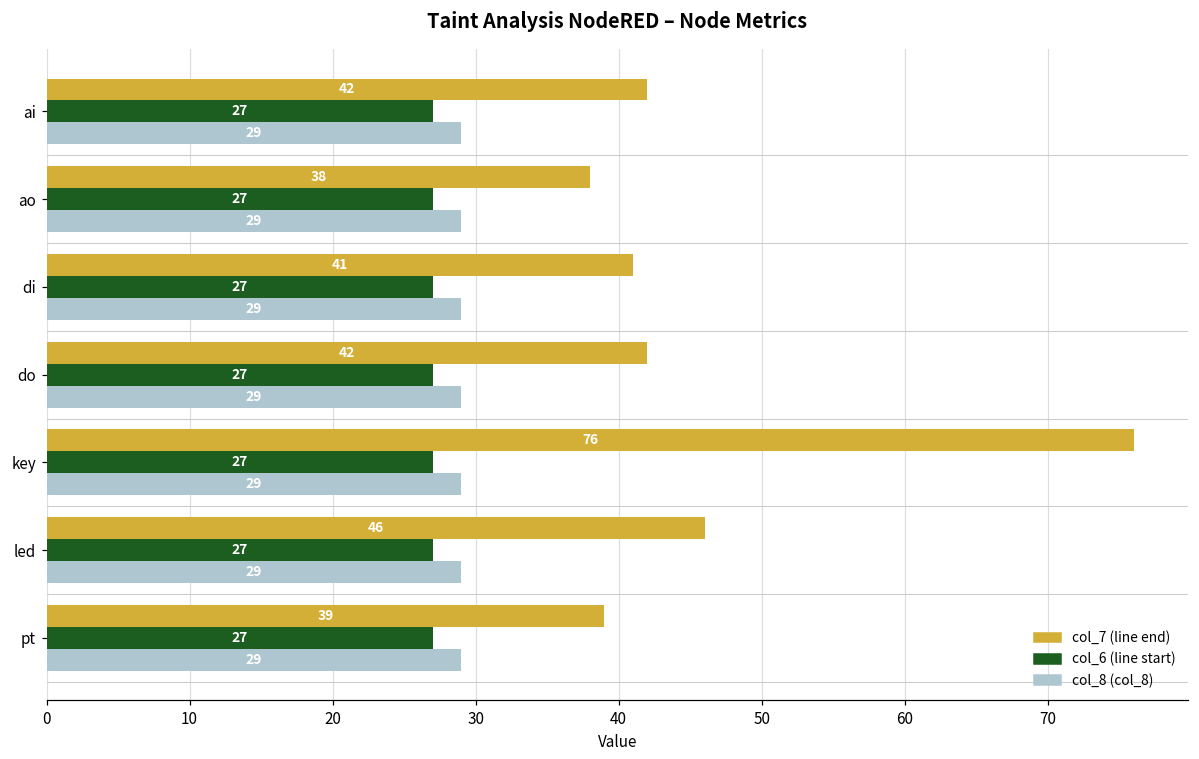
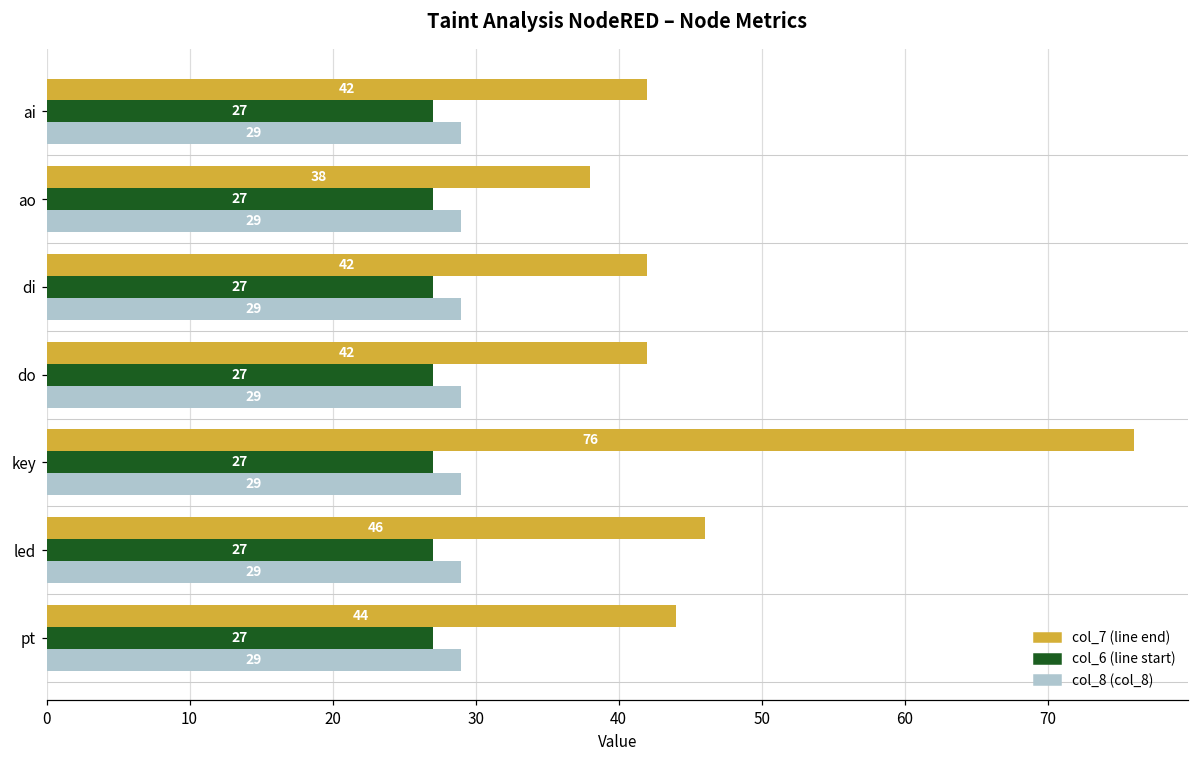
  {
    "col_7 (line end)": {
      "ai": 42,
      "ao": 38,
-     "di": 41,
+     "di": 42,
      "do": 42,
      "key": 76,
      "led": 46,
-     "pt": 39
+     "pt": 44
    },
    "col_6 (line start)": {
      "ai": 27,
      "ao": 27,
      "di": 27,
      "do": 27,
      "key": 27,
      "led": 27,
      "pt": 27
    },
    "col_8 (col_8)": {
      "ai": 29,
      "ao": 29,
      "di": 29,
      "do": 29,
      "key": 29,
      "led": 29,
      "pt": 29
    }
  }
